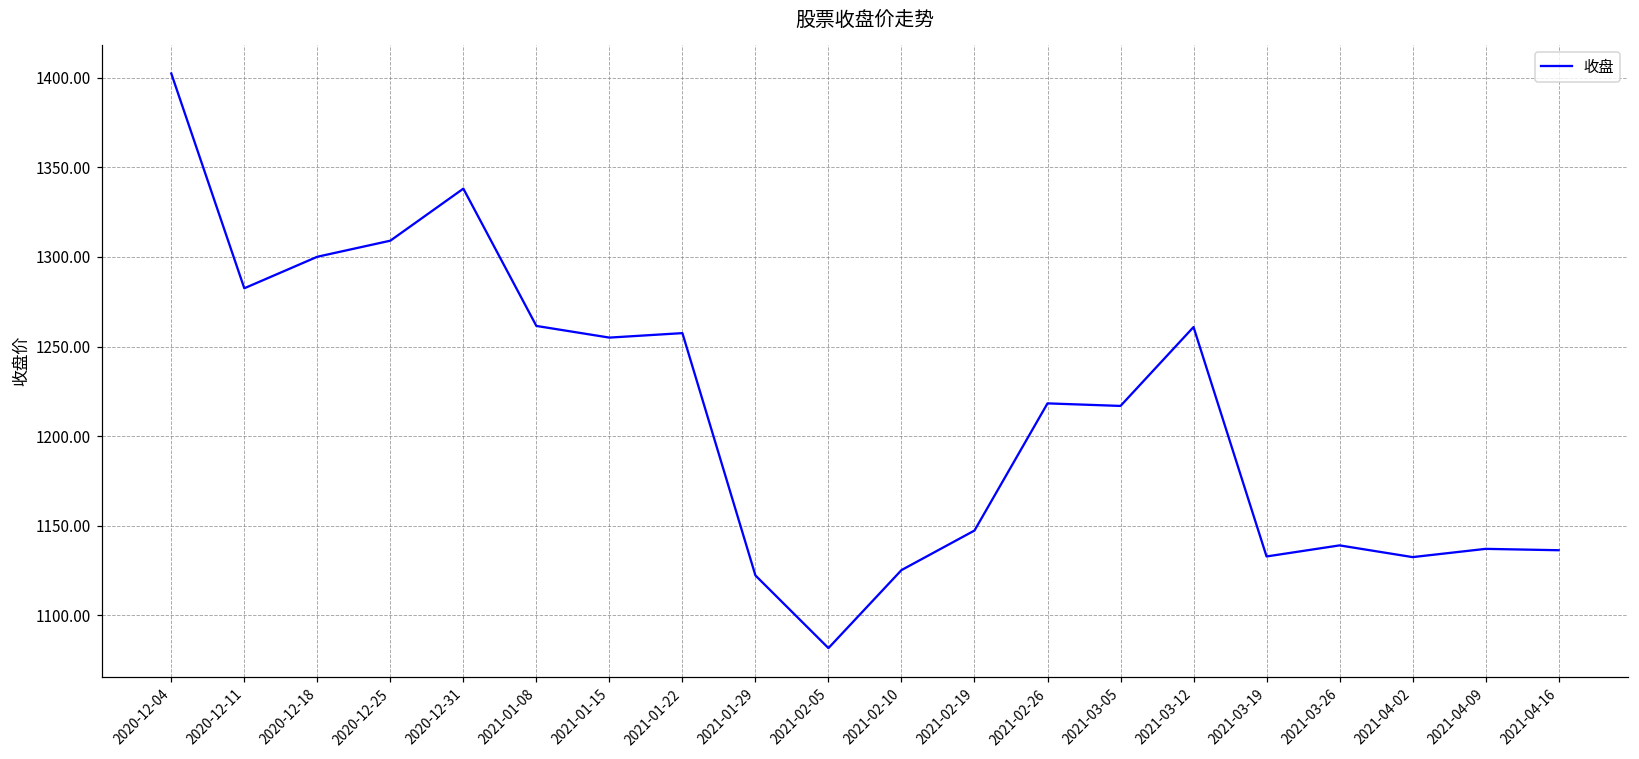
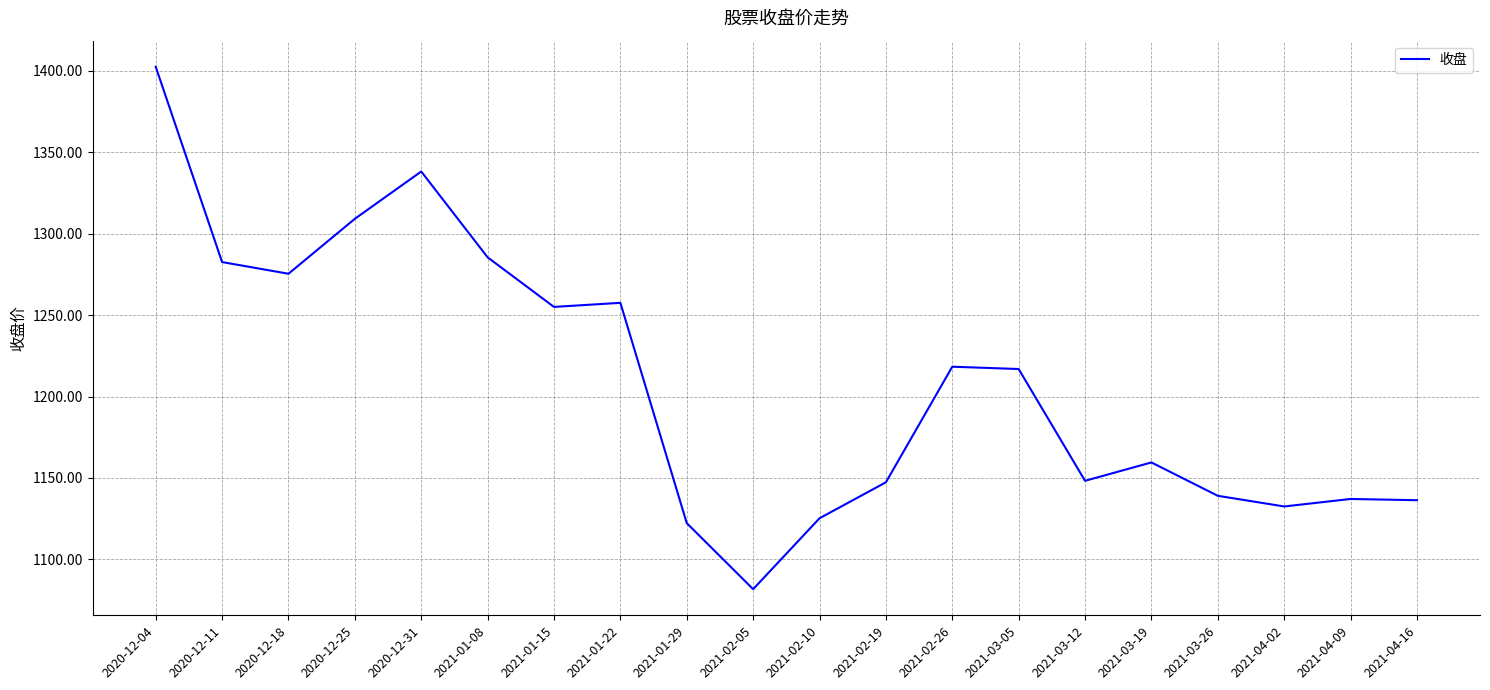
  {
    "2020-12-04": 1402,
    "2020-12-11": 1283,
-   "2020-12-18": 1300,
+   "2020-12-18": 1275,
    "2020-12-25": 1309,
    "2020-12-31": 1338,
-   "2021-01-08": 1262,
+   "2021-01-08": 1285,
    "2021-01-15": 1255,
    "2021-01-22": 1258,
    "2021-01-29": 1122,
    "2021-02-05": 1082,
    "2021-02-10": 1125,
    "2021-02-19": 1147,
    "2021-02-26": 1218,
    "2021-03-05": 1217,
-   "2021-03-12": 1261,
-   "2021-03-19": 1133,
+   "2021-03-12": 1148,
+   "2021-03-19": 1160,
    "2021-03-26": 1139,
    "2021-04-02": 1133,
    "2021-04-09": 1137,
    "2021-04-16": 1136
  }
